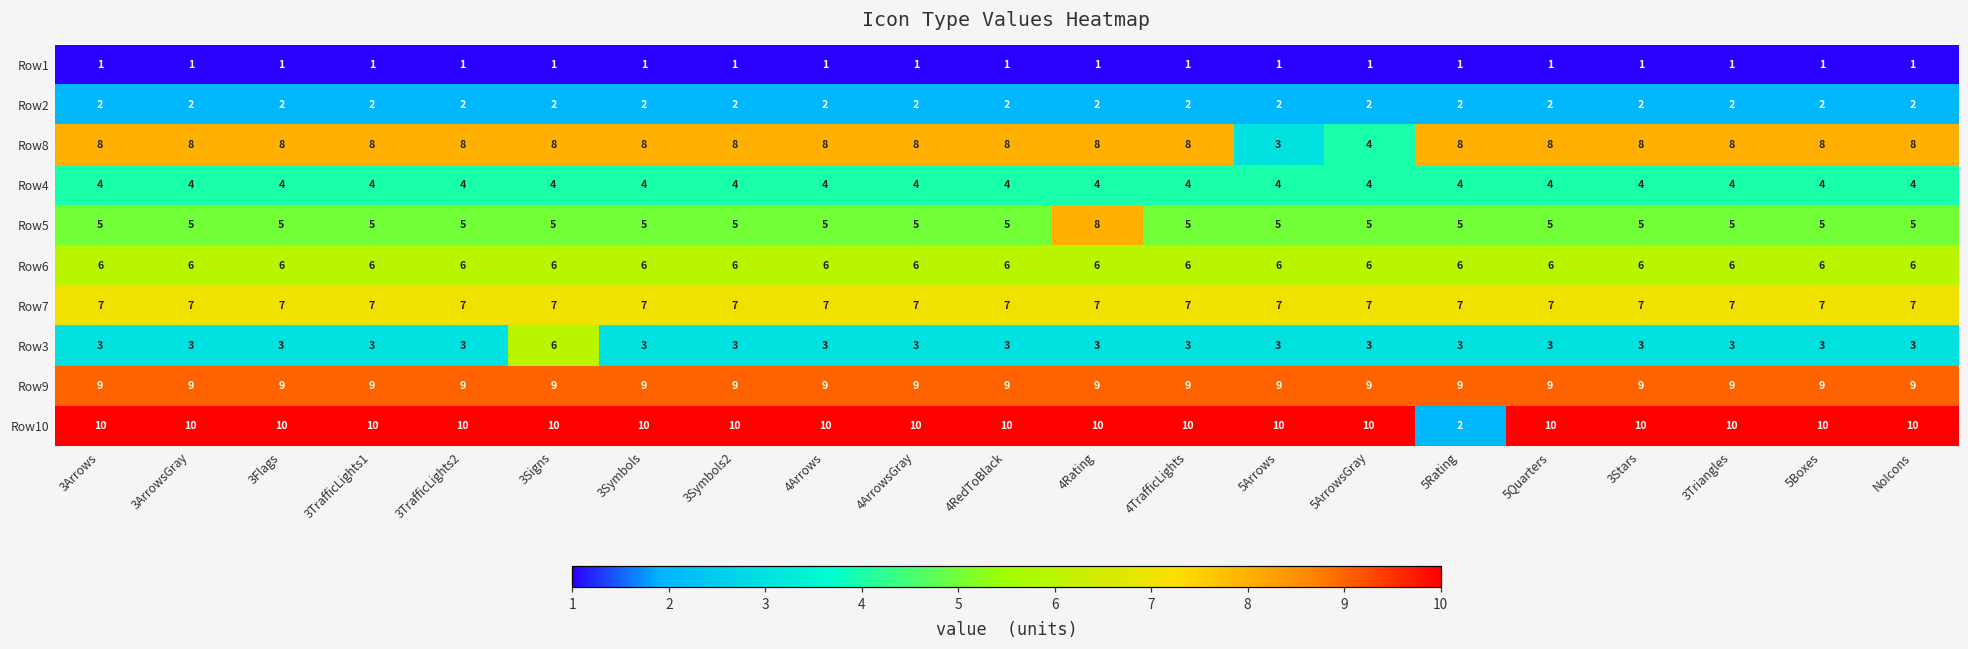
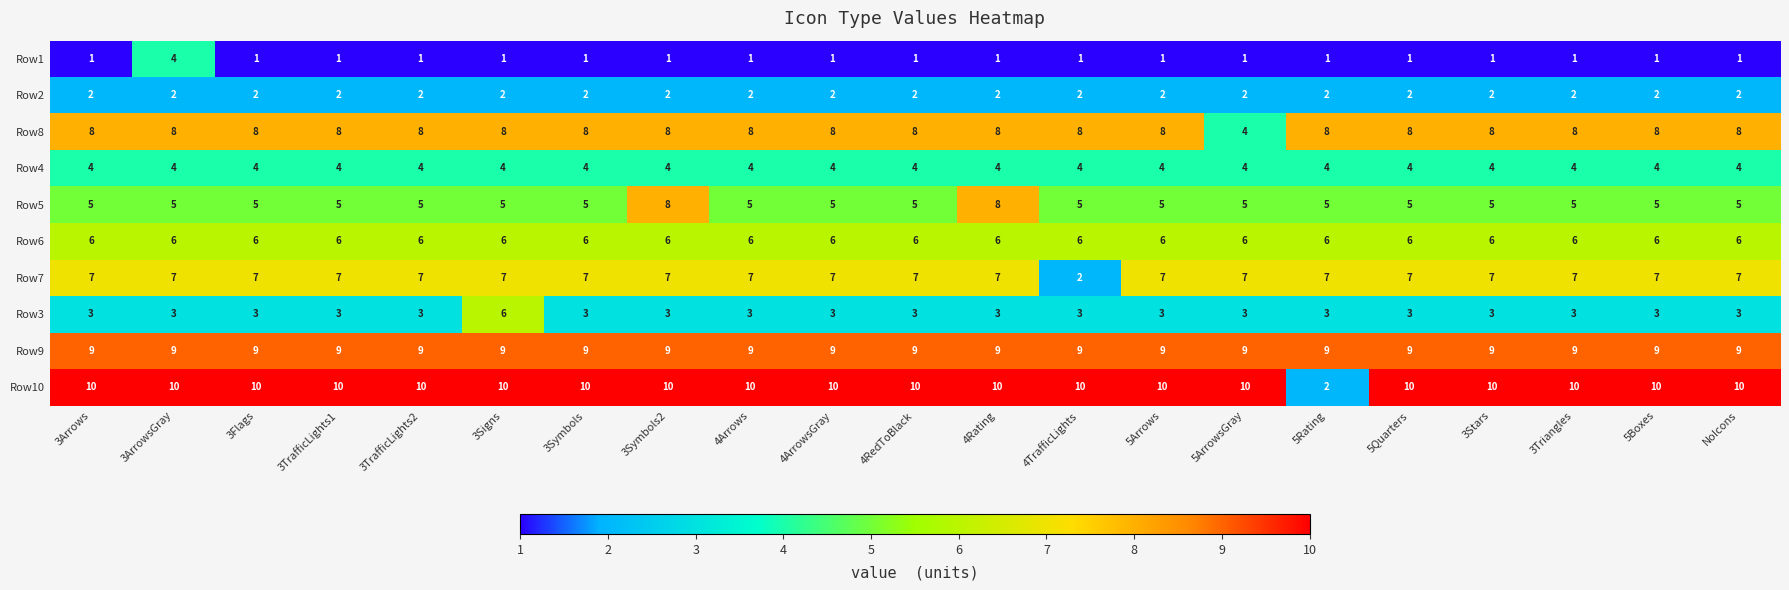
  {
    "Row1": {
      "3Arrows": 1,
-     "3ArrowsGray": 1,
+     "3ArrowsGray": 4,
      "3Flags": 1,
      "3TrafficLights1": 1,
      "3TrafficLights2": 1,
      "3Signs": 1,
      "3Symbols": 1,
      "3Symbols2": 1,
      "4Arrows": 1,
      "4ArrowsGray": 1,
      "4RedToBlack": 1,
      "4Rating": 1,
      "4TrafficLights": 1,
      "5Arrows": 1,
      "5ArrowsGray": 1,
      "5Rating": 1,
      "5Quarters": 1,
      "3Stars": 1,
      "3Triangles": 1,
      "5Boxes": 1,
      "NoIcons": 1
    },
    "Row8": {
      "3Arrows": 8,
      "3ArrowsGray": 8,
      "3Flags": 8,
      "3TrafficLights1": 8,
      "3TrafficLights2": 8,
      "3Signs": 8,
      "3Symbols": 8,
      "3Symbols2": 8,
      "4Arrows": 8,
      "4ArrowsGray": 8,
      "4RedToBlack": 8,
      "4Rating": 8,
      "4TrafficLights": 8,
-     "5Arrows": 3,
+     "5Arrows": 8,
      "5ArrowsGray": 4,
      "5Rating": 8,
      "5Quarters": 8,
      "3Stars": 8,
      "3Triangles": 8,
      "5Boxes": 8,
      "NoIcons": 8
    },
    "Row5": {
      "3Arrows": 5,
      "3ArrowsGray": 5,
      "3Flags": 5,
      "3TrafficLights1": 5,
      "3TrafficLights2": 5,
      "3Signs": 5,
      "3Symbols": 5,
-     "3Symbols2": 5,
+     "3Symbols2": 8,
      "4Arrows": 5,
      "4ArrowsGray": 5,
      "4RedToBlack": 5,
      "4Rating": 8,
      "4TrafficLights": 5,
      "5Arrows": 5,
      "5ArrowsGray": 5,
      "5Rating": 5,
      "5Quarters": 5,
      "3Stars": 5,
      "3Triangles": 5,
      "5Boxes": 5,
      "NoIcons": 5
    },
    "Row7": {
      "3Arrows": 7,
      "3ArrowsGray": 7,
      "3Flags": 7,
      "3TrafficLights1": 7,
      "3TrafficLights2": 7,
      "3Signs": 7,
      "3Symbols": 7,
      "3Symbols2": 7,
      "4Arrows": 7,
      "4ArrowsGray": 7,
      "4RedToBlack": 7,
      "4Rating": 7,
-     "4TrafficLights": 7,
+     "4TrafficLights": 2,
      "5Arrows": 7,
      "5ArrowsGray": 7,
      "5Rating": 7,
      "5Quarters": 7,
      "3Stars": 7,
      "3Triangles": 7,
      "5Boxes": 7,
      "NoIcons": 7
    }
  }
